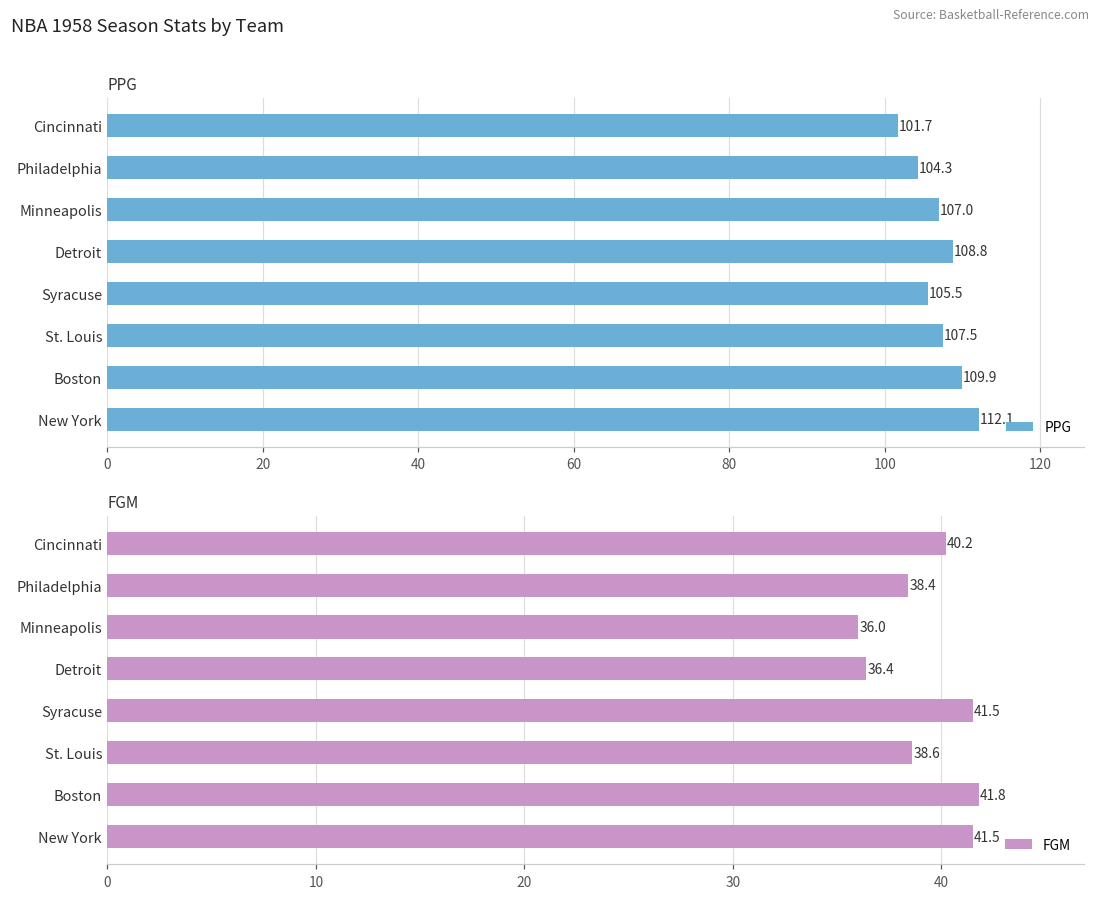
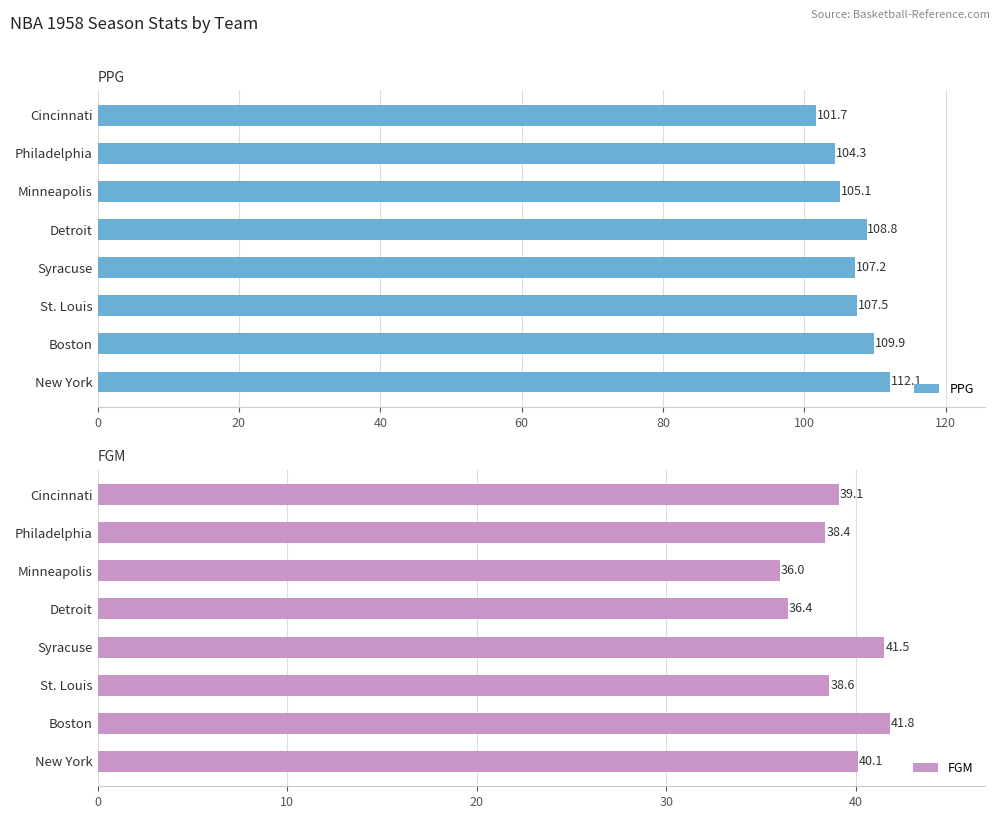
  {
    "PPG": {
      "Cincinnati": 101.7,
      "Philadelphia": 104.3,
-     "Minneapolis": 107.0,
+     "Minneapolis": 105.1,
      "Detroit": 108.8,
-     "Syracuse": 105.5,
+     "Syracuse": 107.2,
      "St. Louis": 107.5,
      "Boston": 109.9,
      "New York": 112.1
    },
    "FGM": {
-     "Cincinnati": 40.2,
+     "Cincinnati": 39.1,
      "Philadelphia": 38.4,
      "Minneapolis": 36.0,
      "Detroit": 36.4,
      "Syracuse": 41.5,
      "St. Louis": 38.6,
      "Boston": 41.8,
-     "New York": 41.5
+     "New York": 40.1
    }
  }
